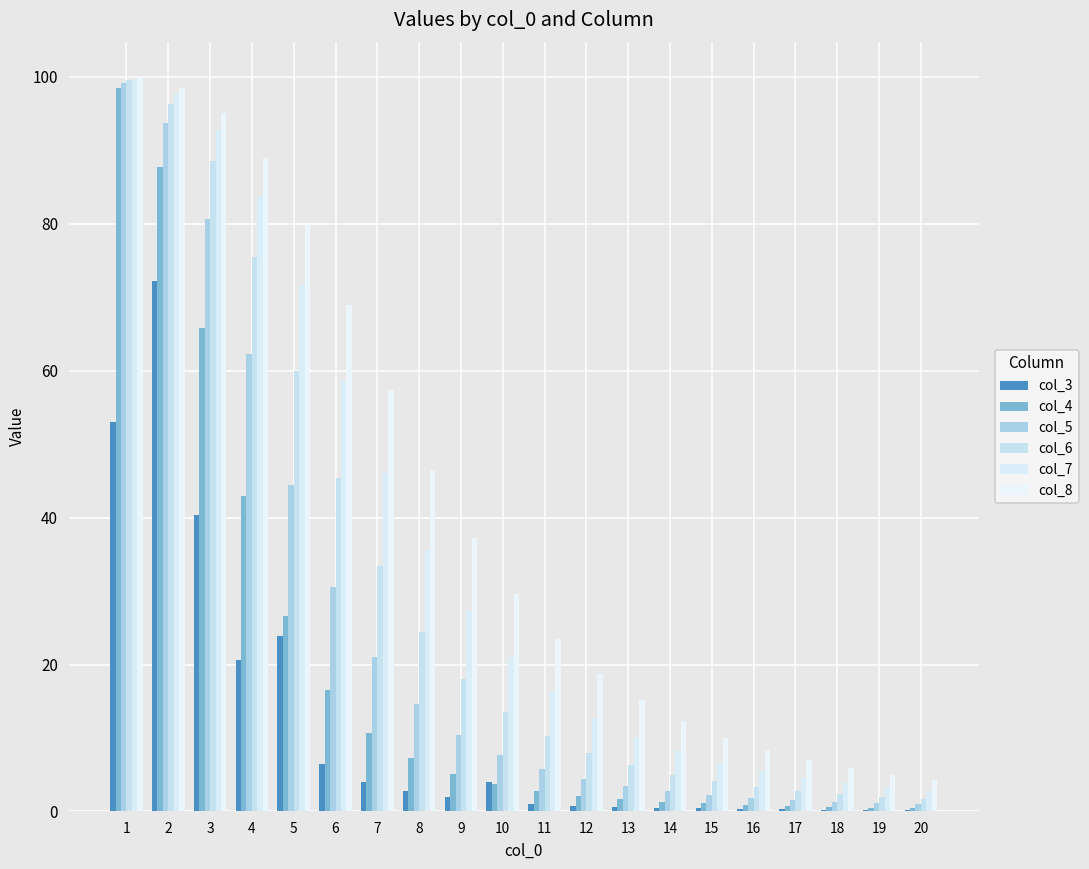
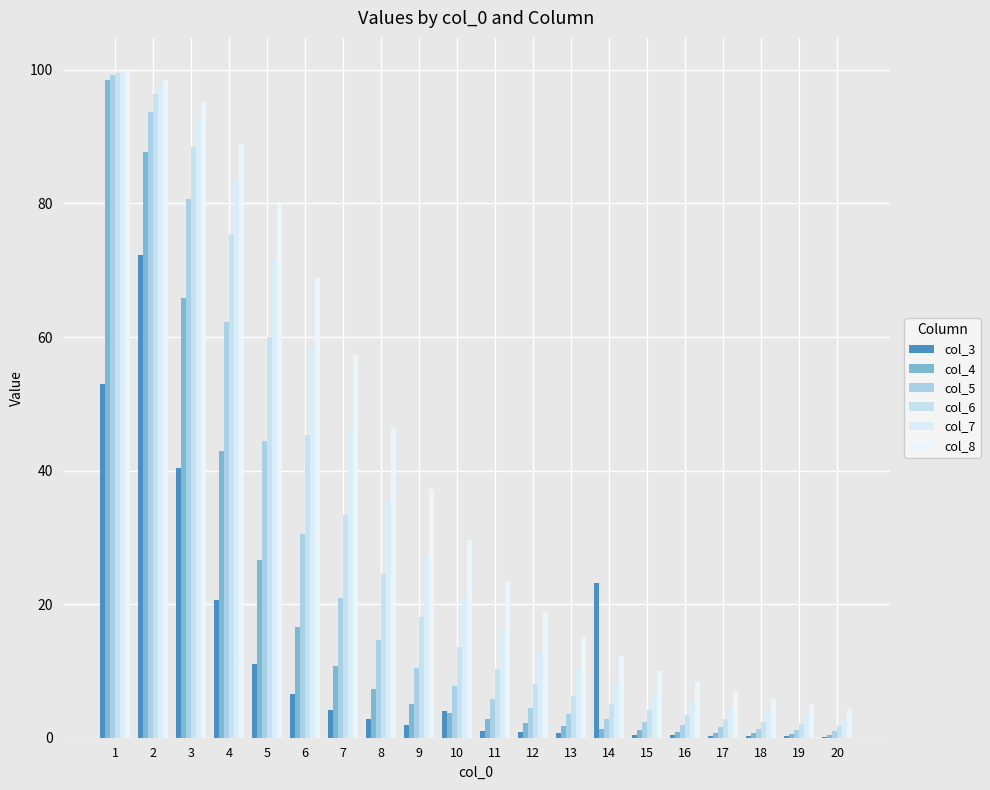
  {
    "col_3": {
      "1": 53,
      "2": 72,
      "3": 40,
      "4": 21,
-     "5": 24,
+     "5": 11,
      "6": 6,
      "7": 4,
      "8": 3,
      "9": 2,
      "10": 4,
      "11": 1,
      "12": 1,
      "13": 1,
-     "14": 1,
+     "14": 23,
      "15": 0
    }
  }
